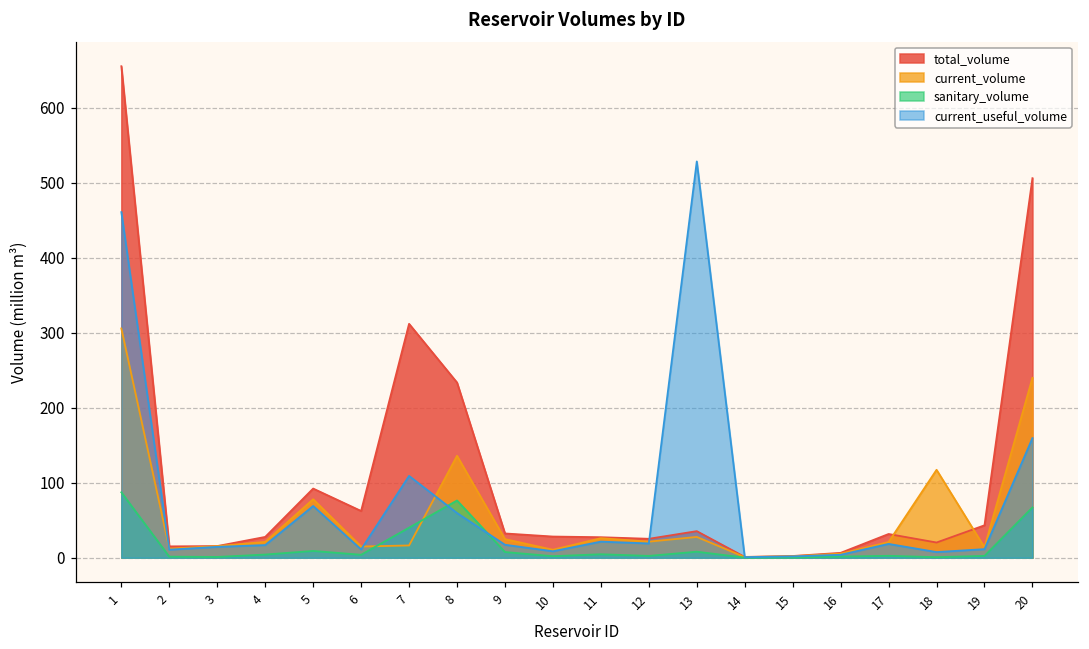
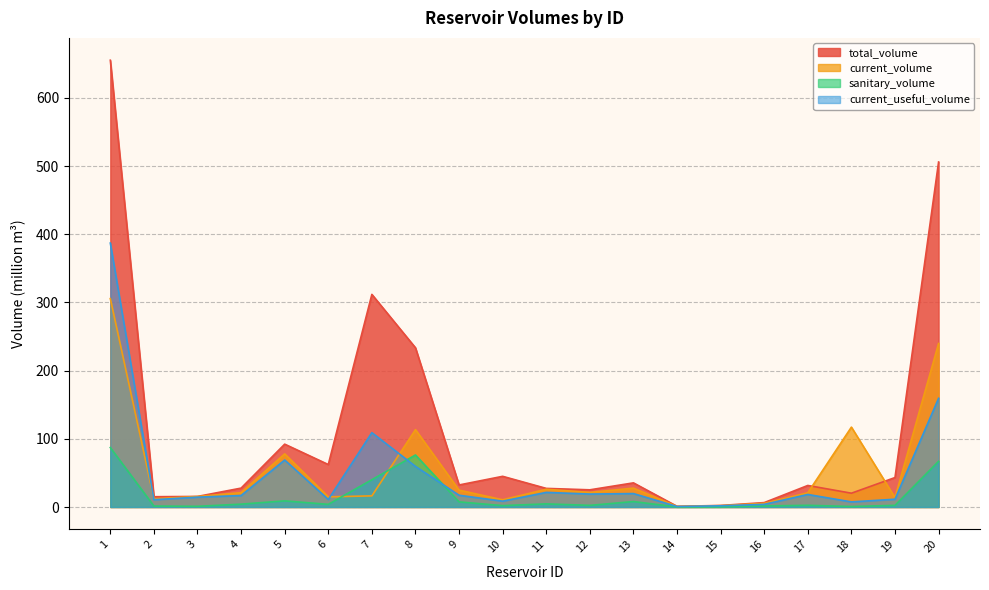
  {
    "total_volume": {
      "1": 660,
      "4": 30,
      "5": 90,
      "6": 60,
      "7": 310,
      "8": 230,
      "9": 30,
-     "10": 30,
+     "10": 50,
      "12": 30,
      "13": 40,
      "17": 30,
      "18": 20,
      "19": 40,
      "20": 510
    },
    "current_volume": {
      "1": 310,
      "4": 20,
      "5": 80,
      "6": 10,
      "7": 20,
-     "8": 140,
+     "8": 110,
      "9": 20,
      "13": 30,
      "18": 120,
      "20": 240
    },
    "sanitary_volume": {
      "1": 90,
      "2": 0,
      "3": 0,
      "4": 0,
      "5": 10,
      "6": 0,
      "7": 40,
      "8": 80,
      "9": 10,
      "10": 0,
      "11": 0,
      "12": 0,
      "13": 10,
      "17": 0,
      "18": 0,
      "19": 0,
      "20": 70
    },
    "current_useful_volume": {
-     "1": 460,
+     "1": 390,
      "4": 20,
      "5": 70,
      "6": 10,
      "7": 110,
      "8": 60,
      "9": 20,
      "11": 20,
-     "13": 530,
+     "13": 20,
      "18": 10,
      "20": 160
    }
  }
